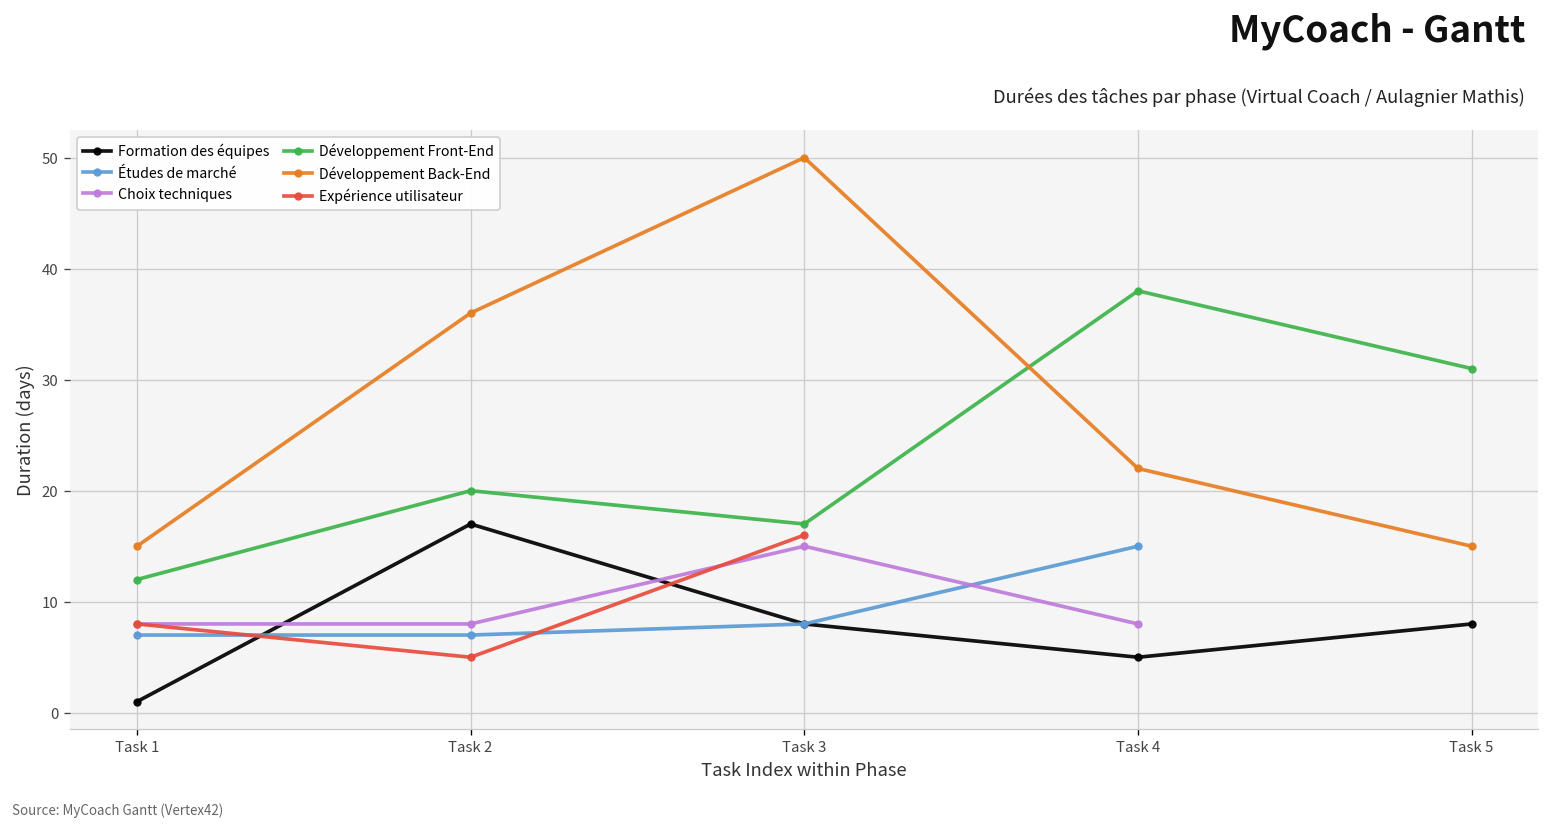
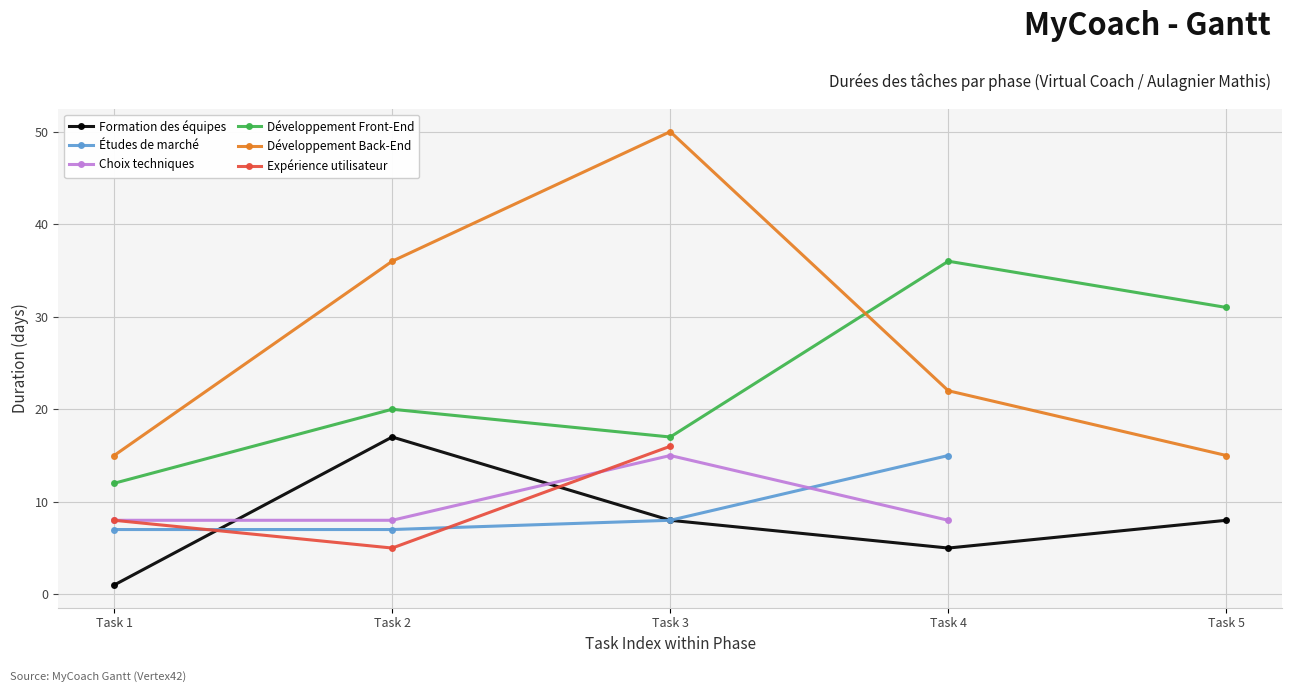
  {
    "Formation des équipes": {
      "Task 1": 1,
      "Task 2": 17,
      "Task 4": 5,
      "Task 5": 8
    },
    "Études de marché": {
      "Task 1": 7,
      "Task 2": 7,
      "Task 4": 15
    },
    "Choix techniques": {
      "Task 2": 8,
      "Task 3": 15,
      "Task 4": 8
    },
    "Développement Front-End": {
      "Task 1": 12,
      "Task 2": 20,
      "Task 3": 17,
-     "Task 4": 38,
+     "Task 4": 36,
      "Task 5": 31
    }
  }
